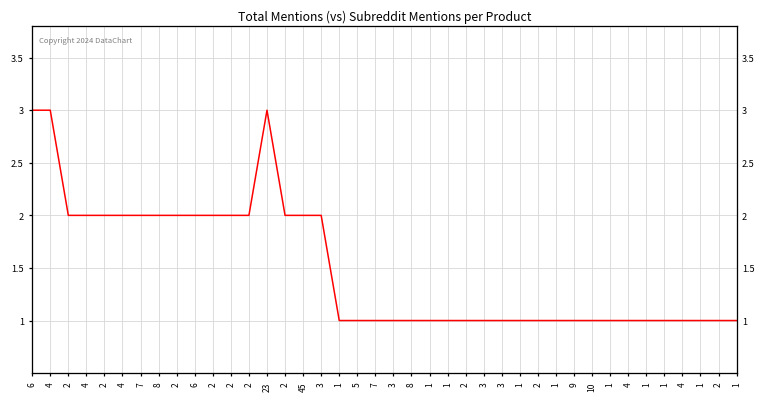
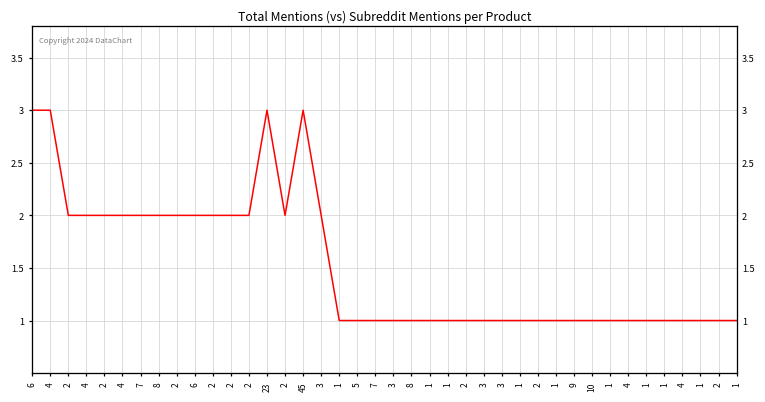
  {
    "23": 3,
-   "45": 2,
+   "45": 3,
    "5": 1,
    "9": 1,
    "10": 1
  }
